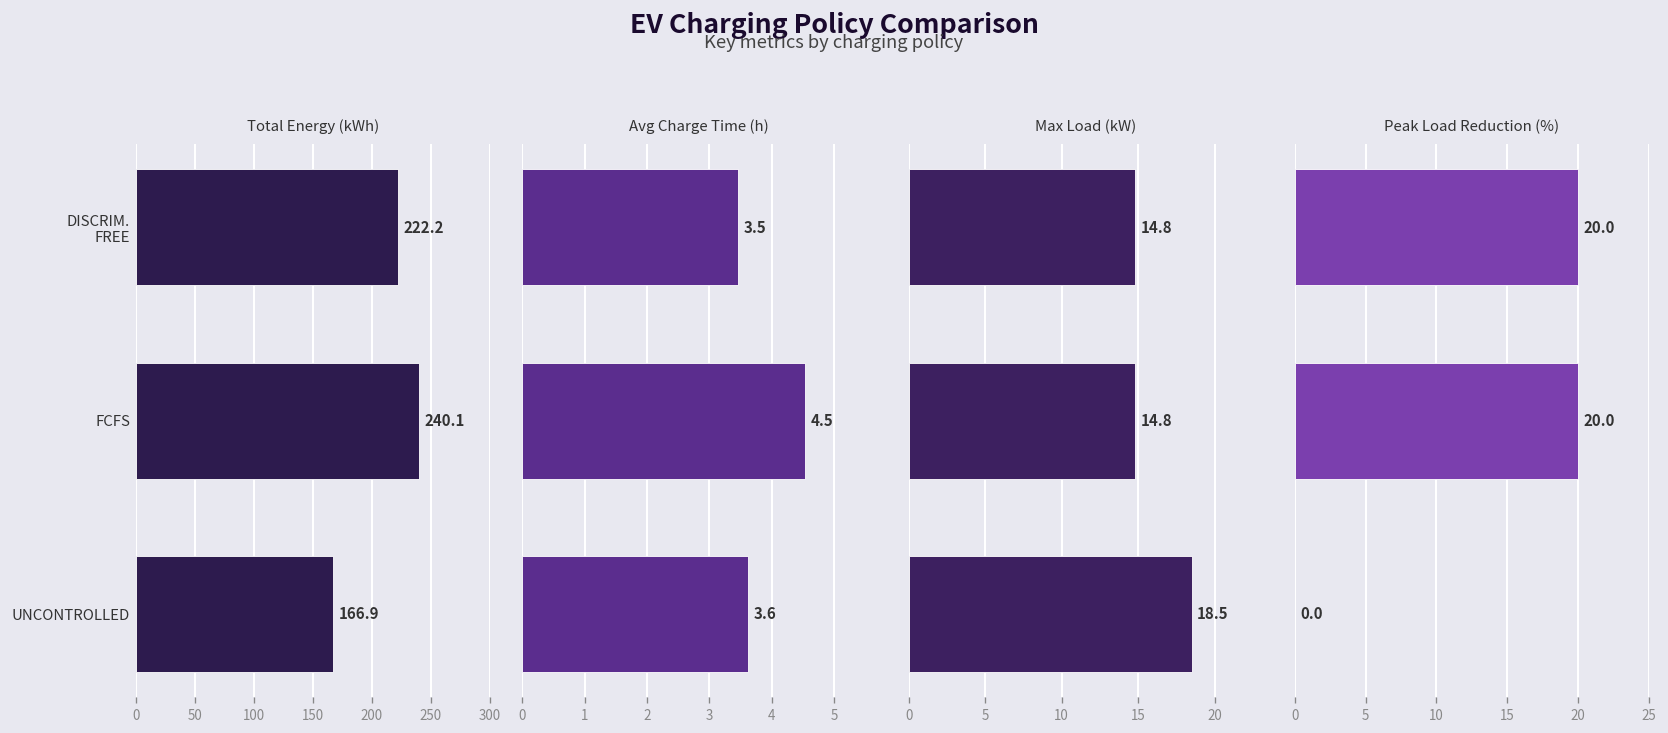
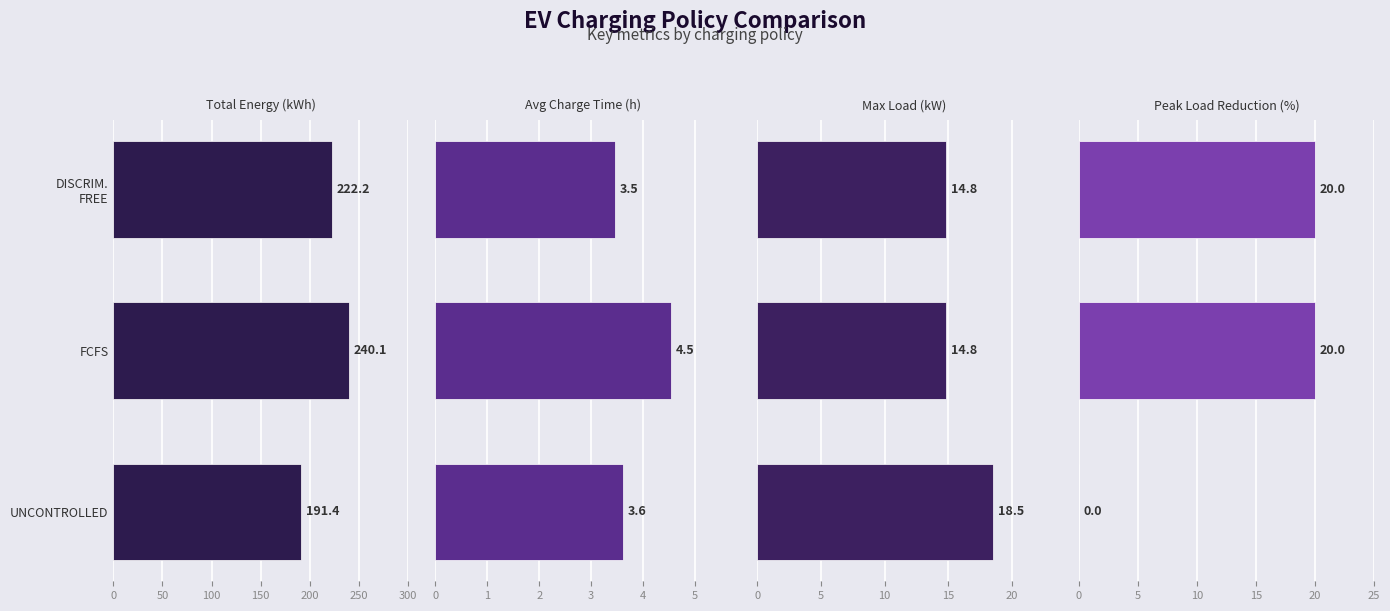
  {
    "Total Energy (kWh)": {
      "DISCRIM. FREE": 222.2,
      "FCFS": 240.1,
-     "UNCONTROLLED": 166.9
+     "UNCONTROLLED": 191.4
    }
  }
